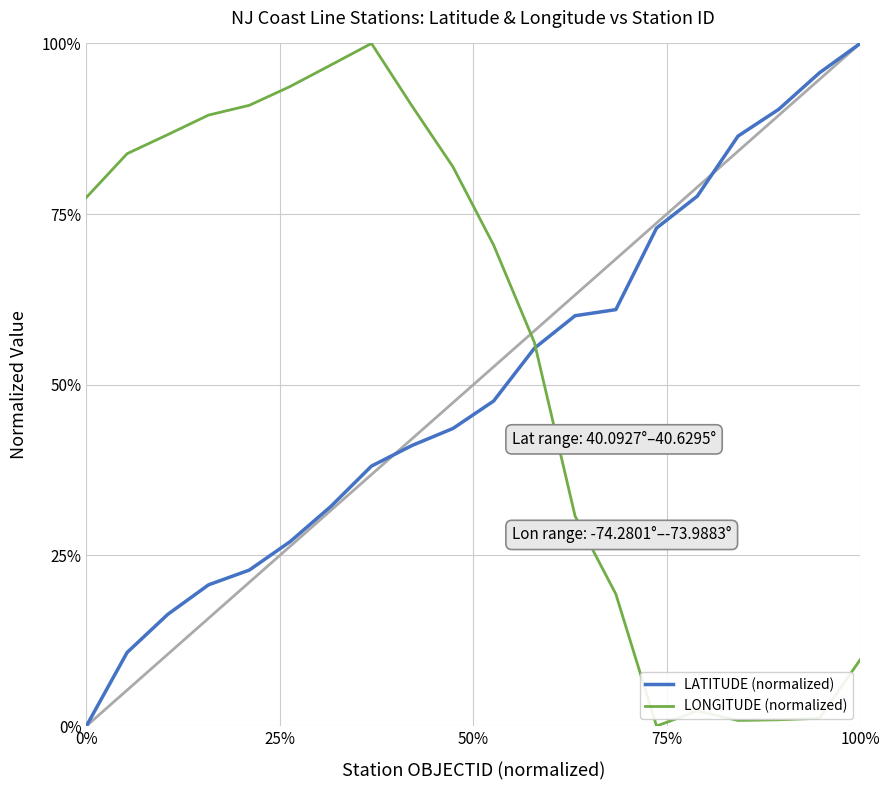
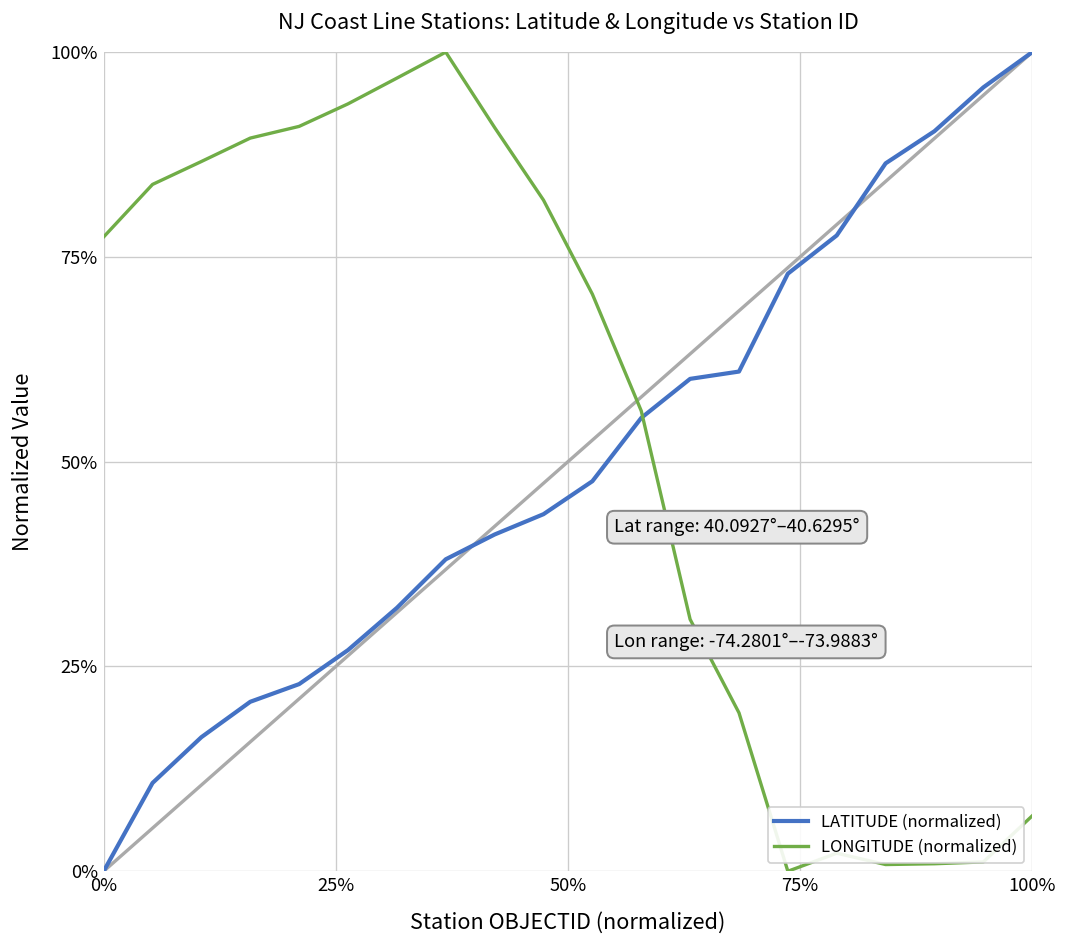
  {
    "LONGITUDE (normalized)": {
      "0%": "77%",
-     "100%": "10%"
+     "100%": "7%"
    }
  }
